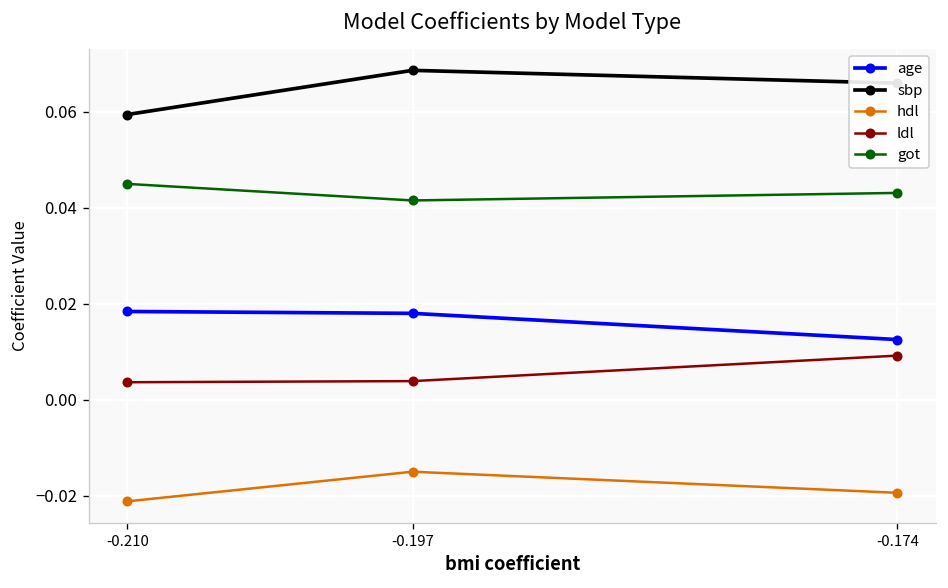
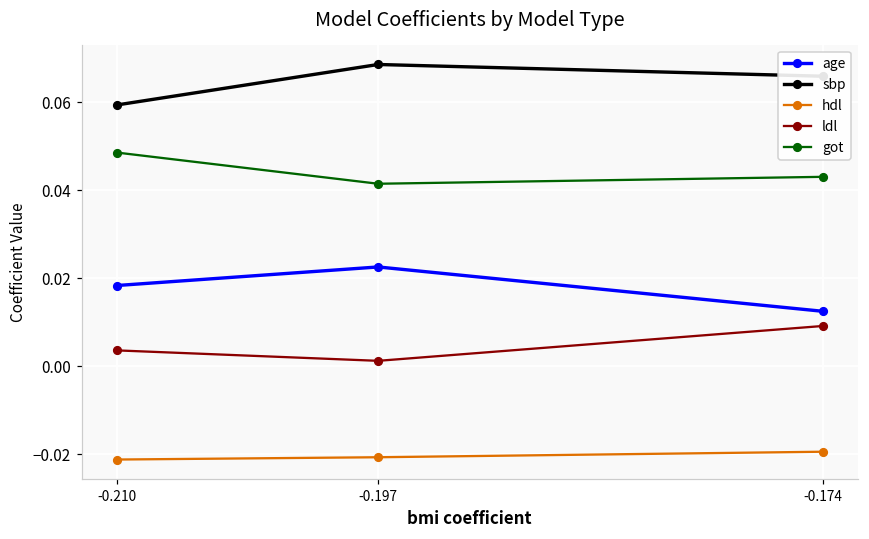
  {
    "age": {
      "-0.210": 0.018,
-     "-0.197": 0.018,
+     "-0.197": 0.023,
      "-0.174": 0.013
    },
    "sbp": {
      "-0.210": 0.059,
      "-0.197": 0.069
    },
    "hdl": {
      "-0.210": -0.021,
-     "-0.197": -0.015,
+     "-0.197": -0.021,
      "-0.174": -0.019
    },
    "ldl": {
      "-0.210": 0.004,
-     "-0.197": 0.004,
+     "-0.197": 0.001,
      "-0.174": 0.009
    },
    "got": {
-     "-0.210": 0.045,
+     "-0.210": 0.049,
      "-0.197": 0.041,
      "-0.174": 0.043
    }
  }
